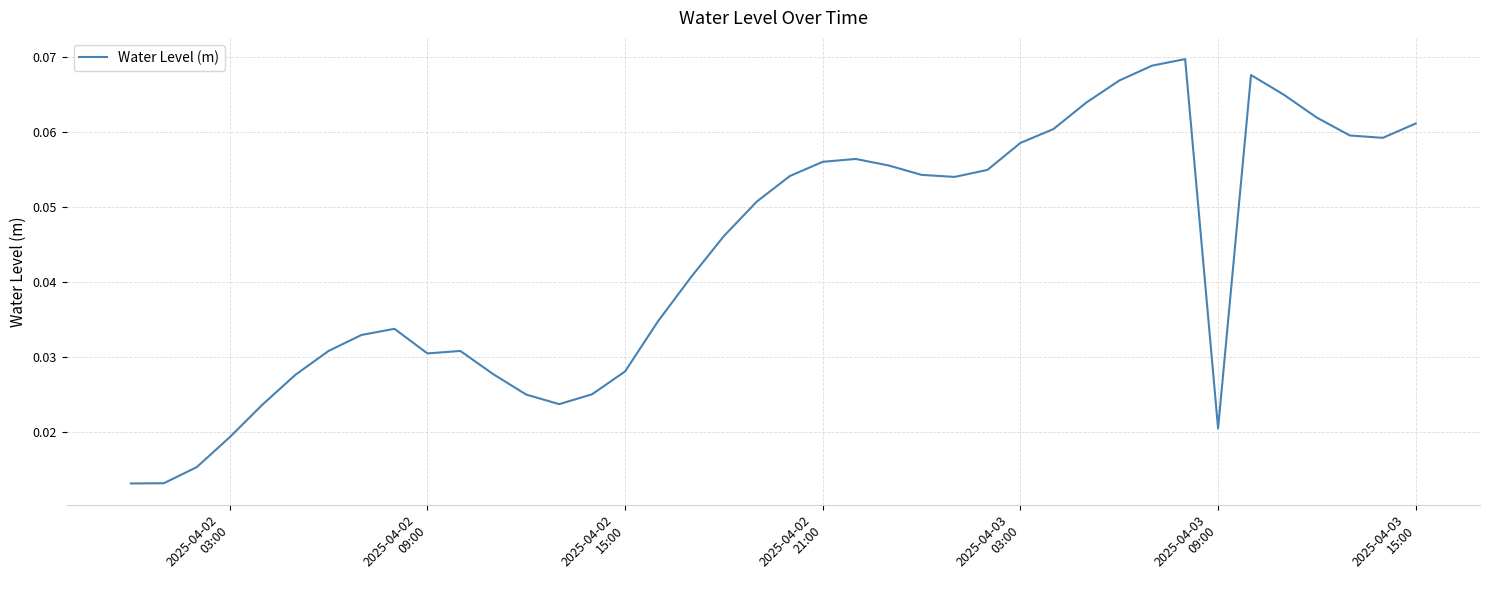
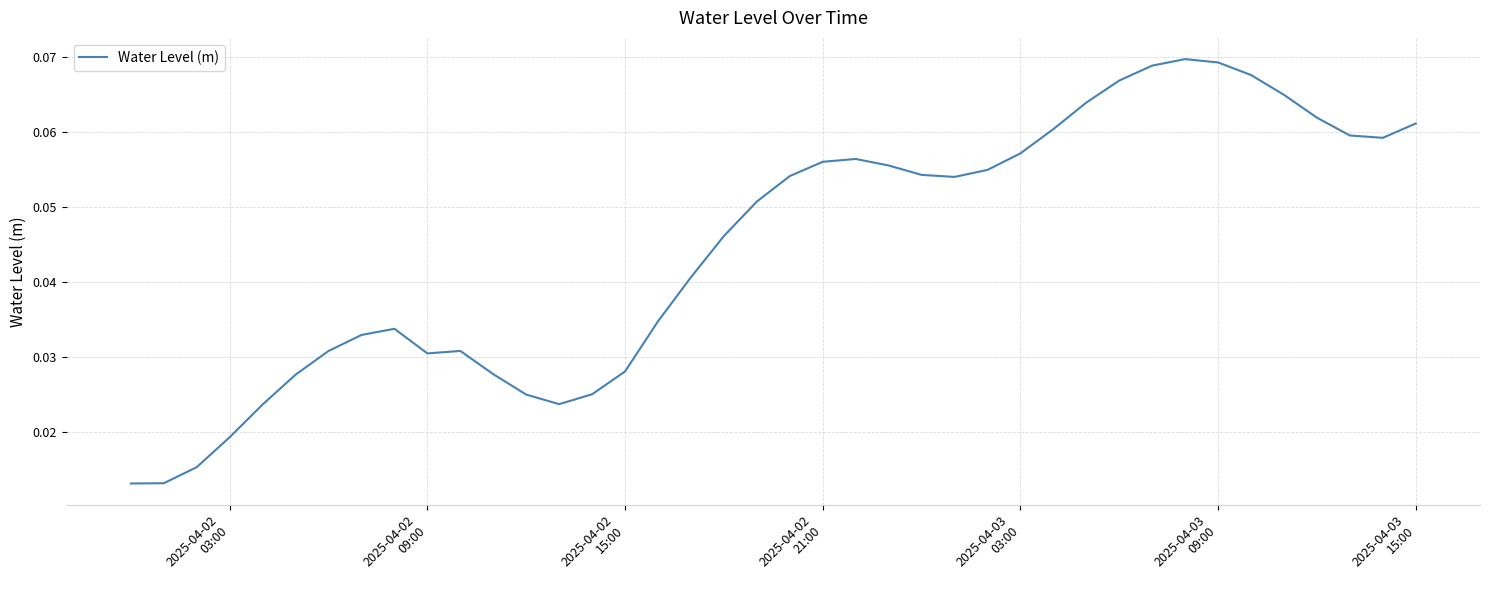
  {
    "2025-04-02 03:00": 0.019,
    "2025-04-02 09:00": 0.030,
    "2025-04-02 15:00": 0.028,
    "2025-04-02 21:00": 0.056,
-   "2025-04-03 03:00": 0.059,
-   "2025-04-03 09:00": 0.020,
+   "2025-04-03 03:00": 0.057,
+   "2025-04-03 09:00": 0.069,
    "2025-04-03 15:00": 0.061
  }
